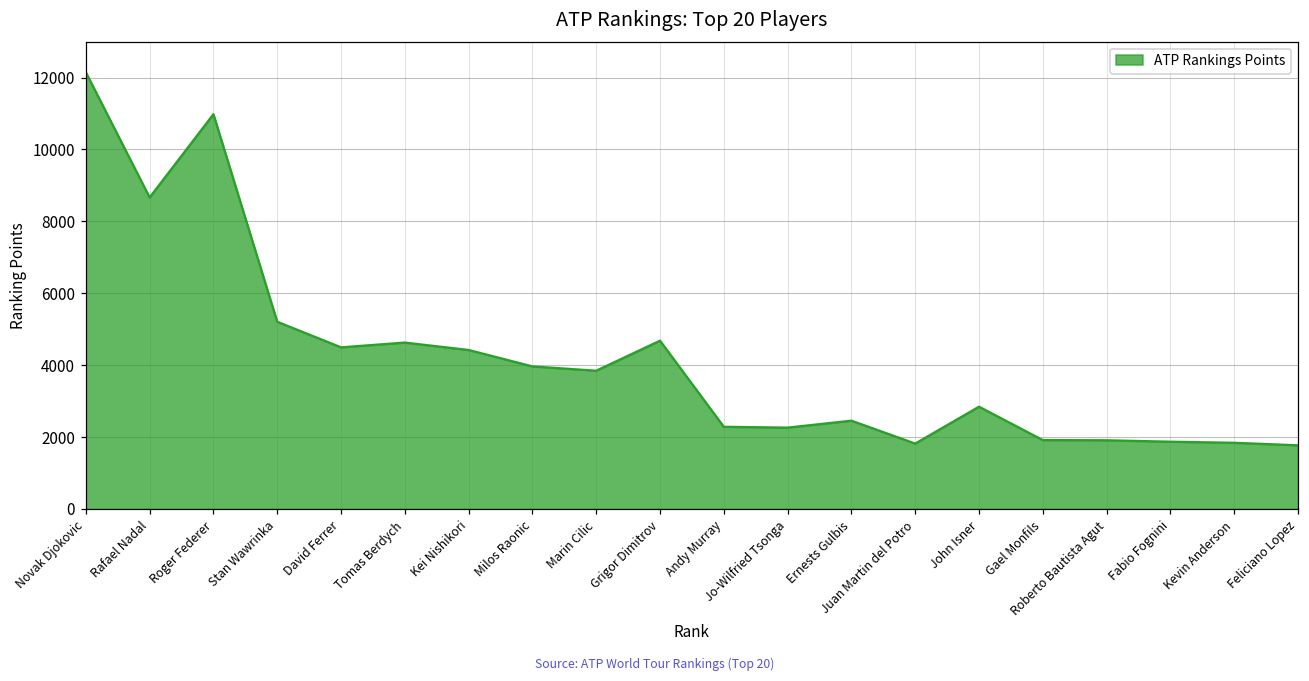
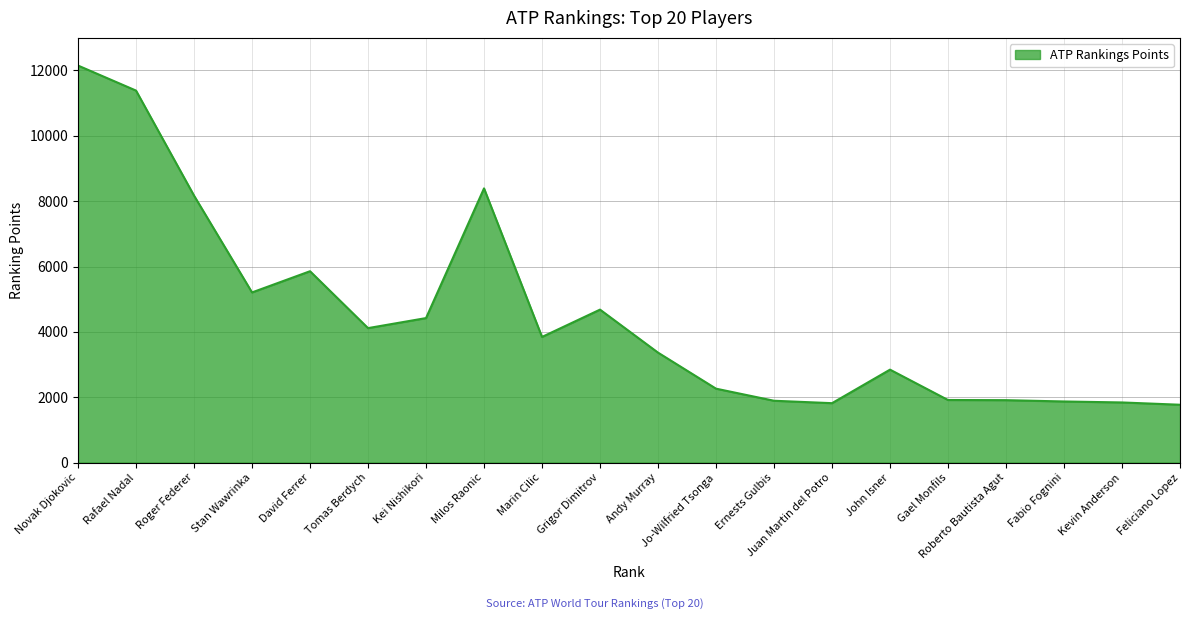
  {
    "Novak Djokovic": 12200,
-   "Rafael Nadal": 8700,
-   "Roger Federer": 11000,
+   "Rafael Nadal": 11400,
+   "Roger Federer": 8200,
    "Stan Wawrinka": 5200,
-   "David Ferrer": 4500,
-   "Tomas Berdych": 4600,
+   "David Ferrer": 5900,
+   "Tomas Berdych": 4100,
    "Kei Nishikori": 4400,
-   "Milos Raonic": 4000,
+   "Milos Raonic": 8400,
    "Marin Cilic": 3800,
    "Grigor Dimitrov": 4700,
-   "Andy Murray": 2300,
+   "Andy Murray": 3400,
    "Jo-Wilfried Tsonga": 2300,
-   "Ernests Gulbis": 2500,
+   "Ernests Gulbis": 1900,
    "Juan Martin del Potro": 1800,
    "John Isner": 2800,
    "Gael Monfils": 1900,
    "Roberto Bautista Agut": 1900,
    "Fabio Fognini": 1900,
    "Kevin Anderson": 1800,
    "Feliciano Lopez": 1800
  }
